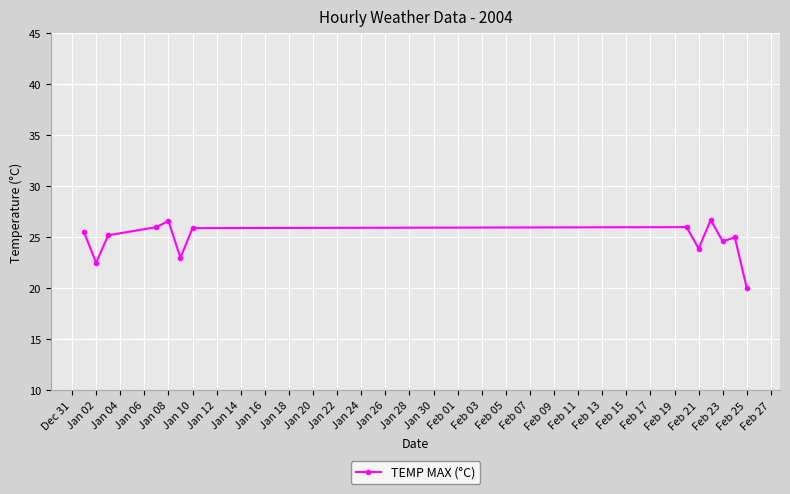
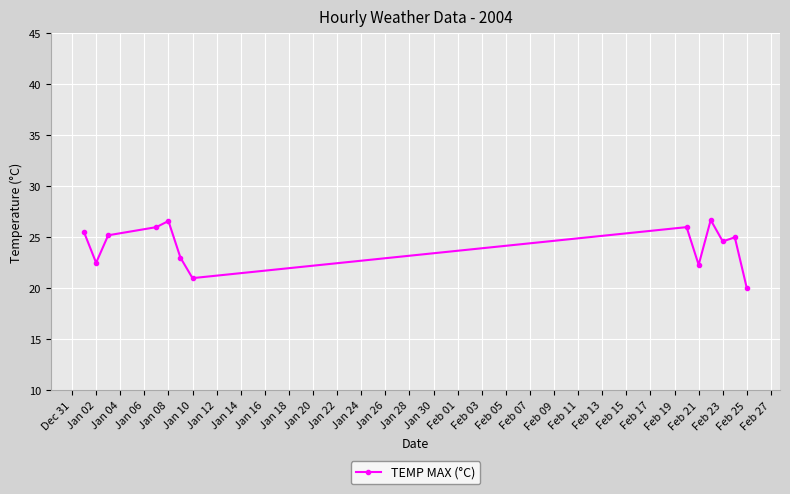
  {
    "Jan 02": 22.5,
    "Jan 08": 26.6,
-   "Jan 10": 25.9,
-   "Feb 21": 23.9,
+   "Jan 10": 21.0,
+   "Feb 21": 22.3,
    "Feb 23": 24.6,
    "Feb 25": 20.0
  }
